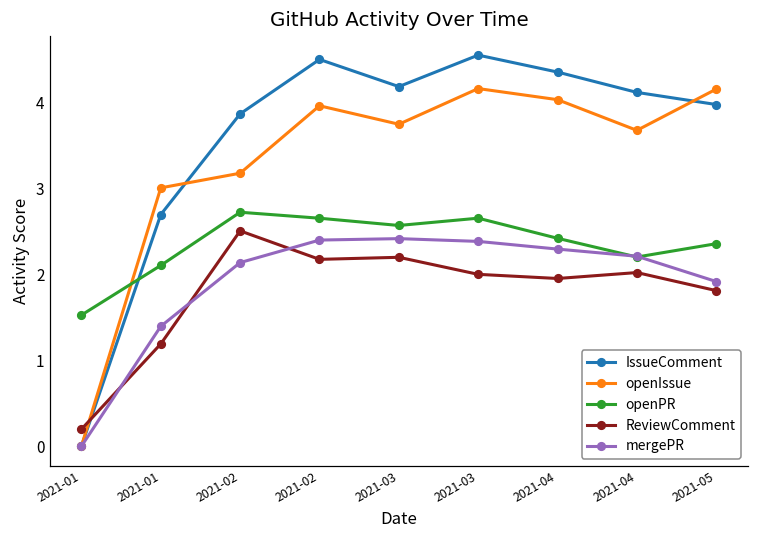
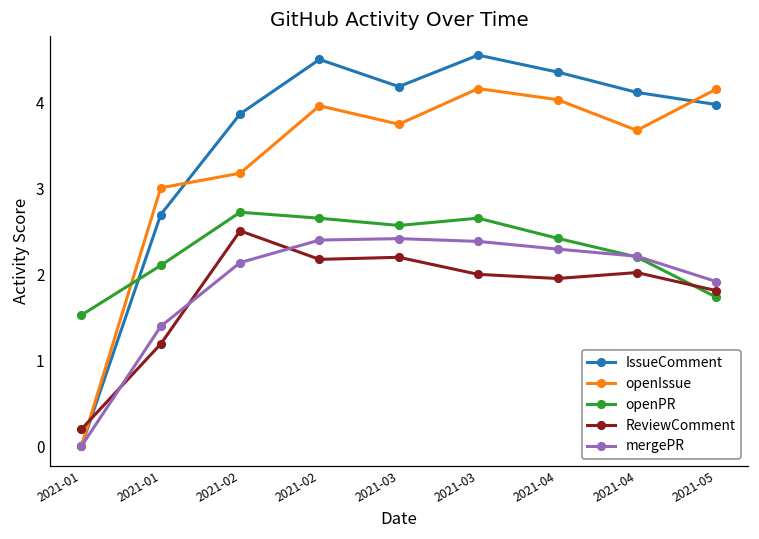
  {
    "IssueComment": {
      "2021-05": 4.0
    },
    "openIssue": {
      "2021-05": 4.2
    },
    "openPR": {
-     "2021-05": 2.4
+     "2021-05": 1.7
    },
    "ReviewComment": {
      "2021-05": 1.8
    },
    "mergePR": {
      "2021-05": 1.9
    }
  }
